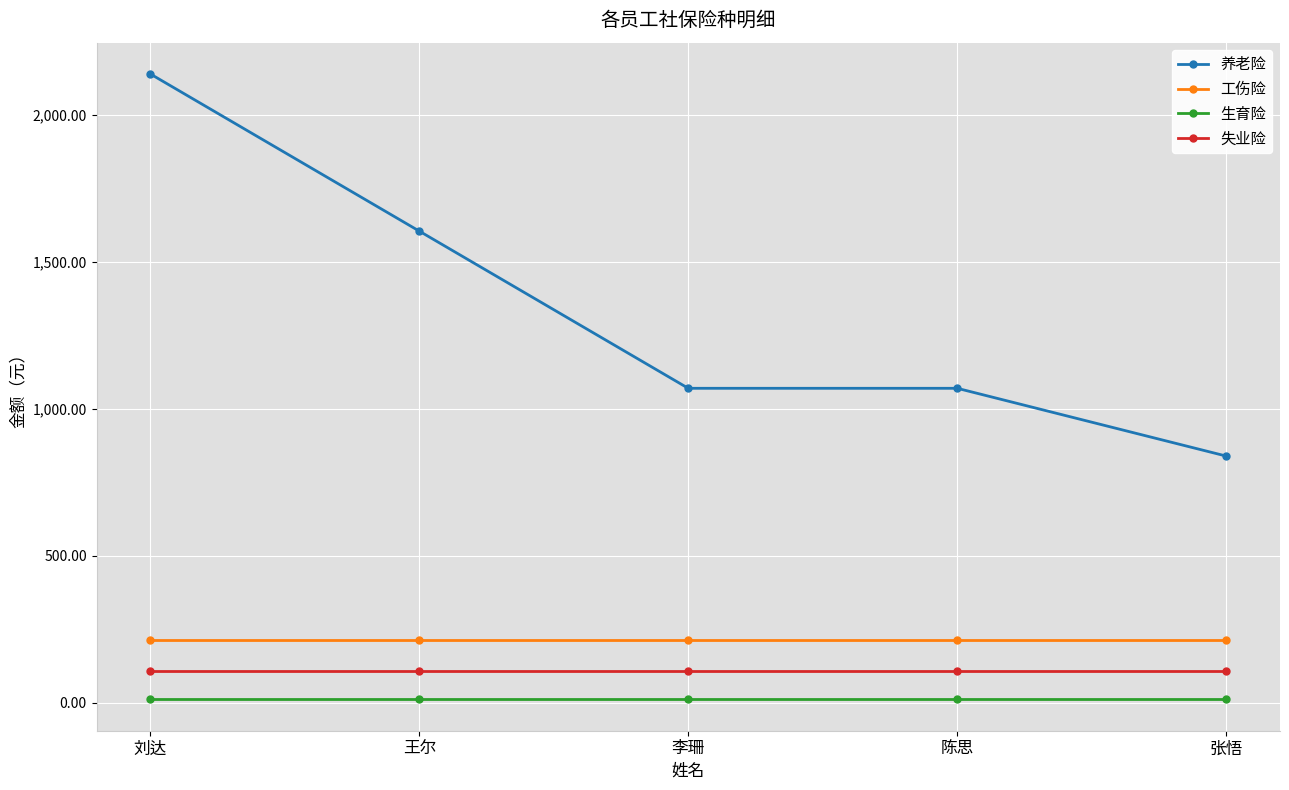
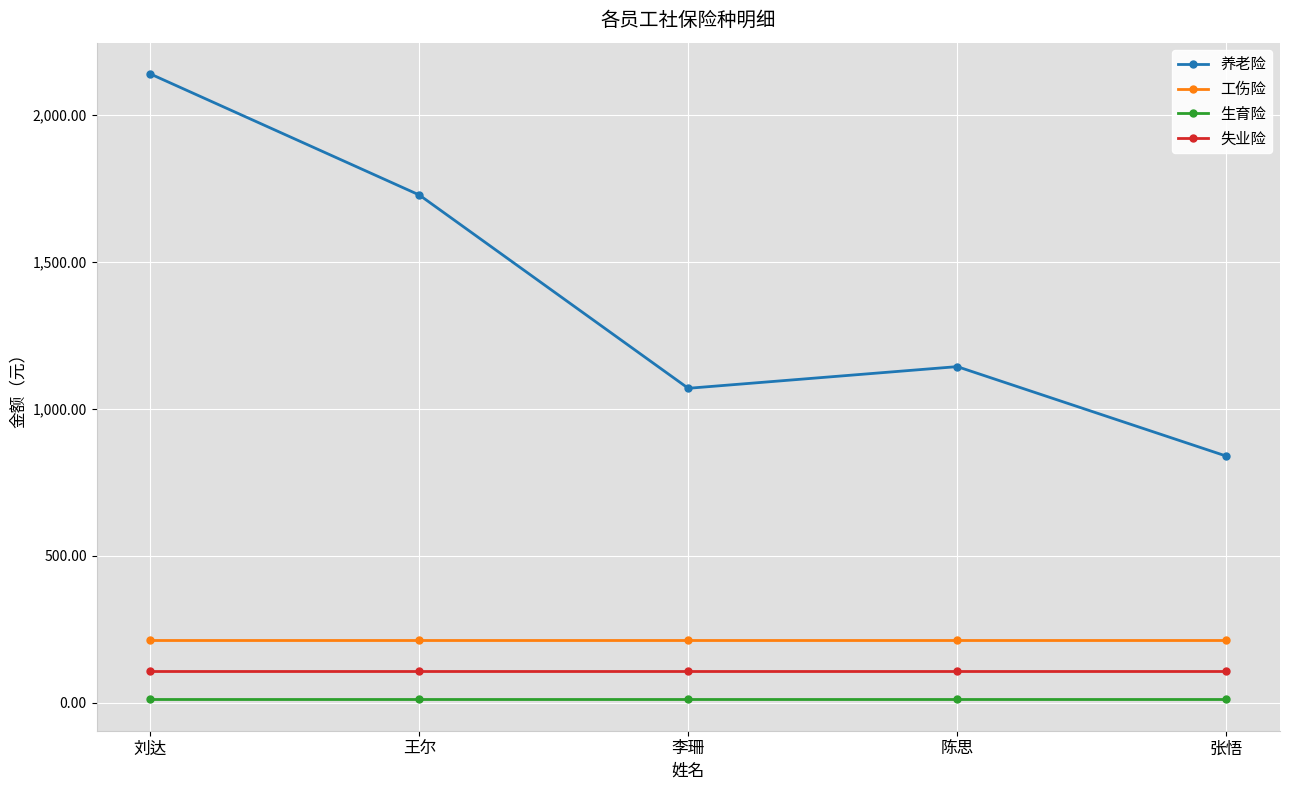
  {
    "养老险": {
      "刘达": "2,140",
-     "王尔": "1,610",
+     "王尔": "1,730",
      "李珊": "1,070",
-     "陈思": "1,070",
+     "陈思": "1,140",
      "张悟": "840"
    },
    "工伤险": {
      "刘达": "210",
      "王尔": "210",
      "李珊": "210",
      "陈思": "210",
      "张悟": "210"
    },
    "生育险": {
      "刘达": "10",
      "王尔": "10",
      "李珊": "10",
      "陈思": "10",
      "张悟": "10"
    },
    "失业险": {
      "刘达": "110",
      "王尔": "110",
      "李珊": "110",
      "陈思": "110",
      "张悟": "110"
    }
  }
